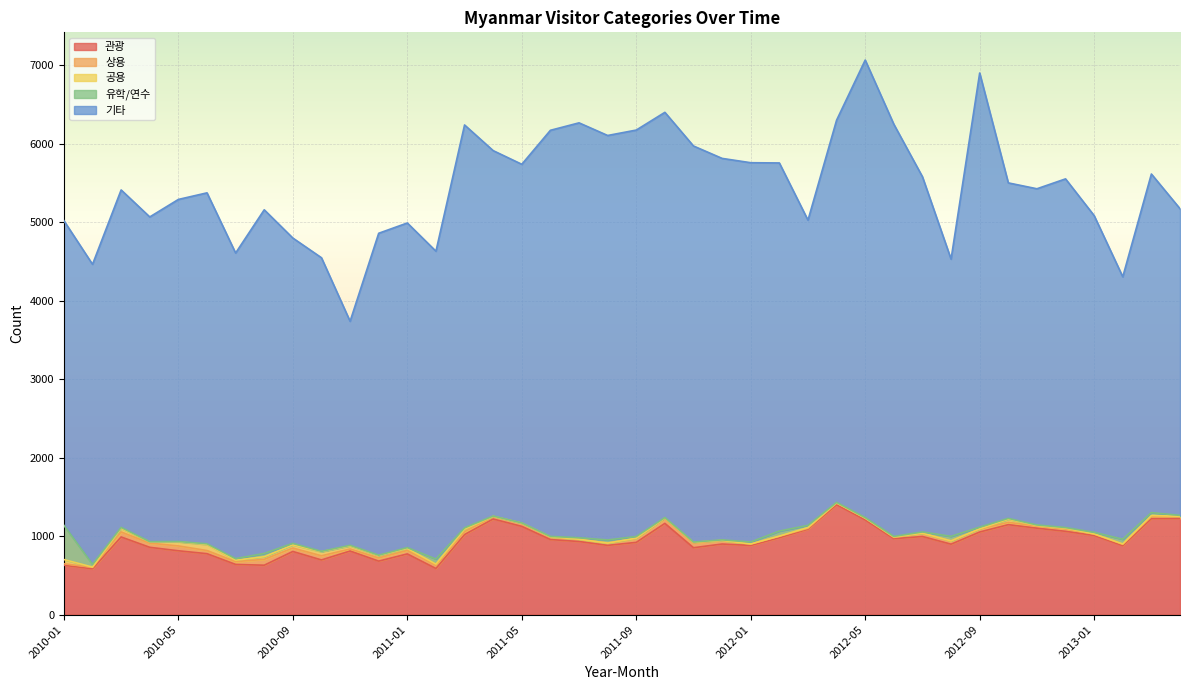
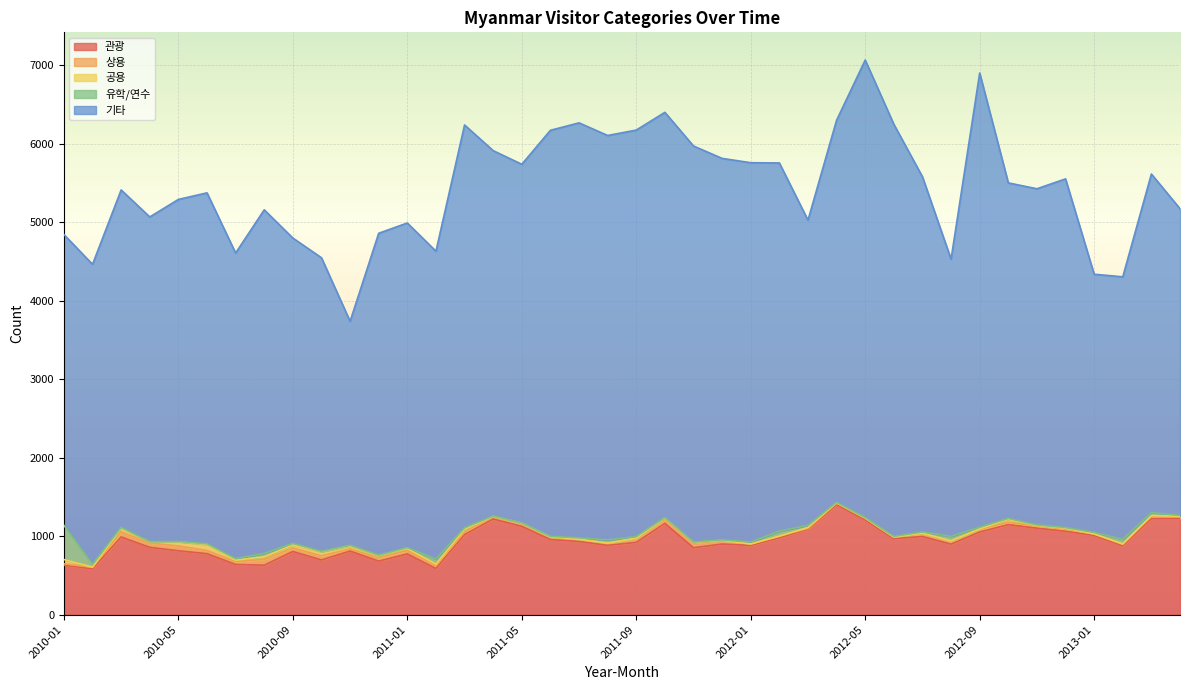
  {
    "관광": {
      "2010-05": 800,
      "2010-09": 800,
      "2011-01": 800,
      "2011-05": 1100,
      "2011-09": 900,
      "2012-09": 1100
    },
    "유학/연수": {
      "2010-01": 400
    },
    "기타": {
-     "2010-01": 3900,
+     "2010-01": 3700,
      "2010-05": 4400,
      "2010-09": 3900,
      "2011-01": 4100,
      "2011-05": 4600,
      "2011-09": 5200,
      "2012-01": 4800,
      "2012-05": 5800,
      "2012-09": 5800,
-     "2013-01": 4000
+     "2013-01": 3300
    }
  }
